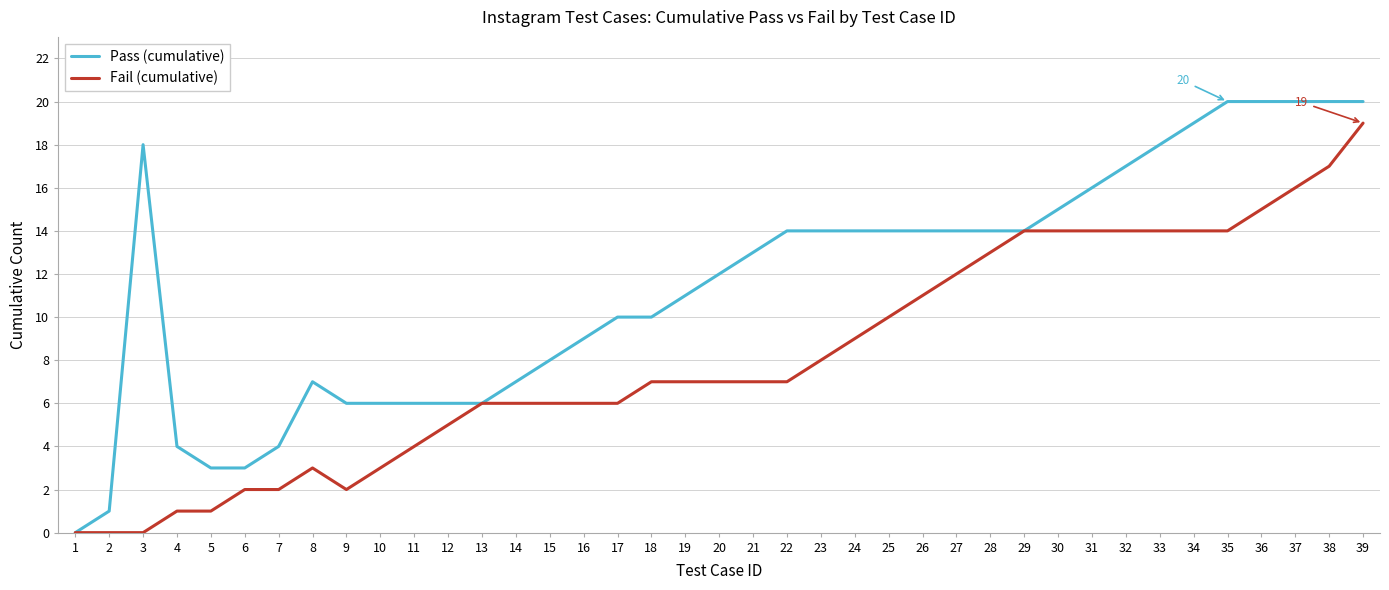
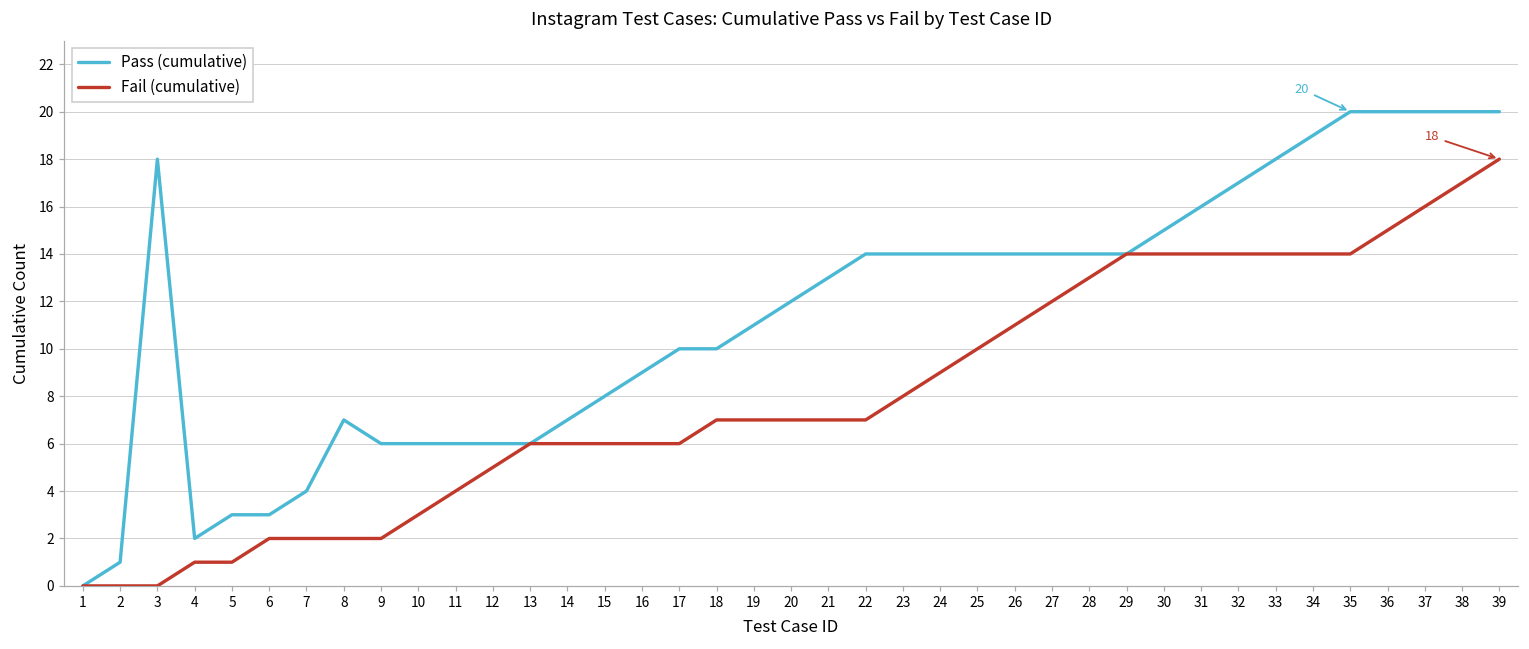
  {
    "Pass (cumulative)": {
      "2": 1,
      "3": 18,
-     "4": 4,
+     "4": 2,
      "5": 3,
      "6": 3,
      "7": 4,
      "8": 7,
      "9": 6,
      "10": 6,
      "11": 6,
      "12": 6,
      "14": 7,
      "15": 8,
      "16": 9,
      "17": 10,
      "18": 10,
      "19": 11,
      "20": 12,
      "21": 13,
      "22": 14,
      "23": 14,
      "24": 14,
      "25": 14,
      "26": 14,
      "27": 14,
      "28": 14,
      "30": 15,
      "31": 16,
      "32": 17,
      "33": 18,
      "34": 19,
      "36": 20,
      "39": 20
    },
    "Fail (cumulative)": {
-     "8": 3,
-     "39": 19
+     "8": 2,
+     "39": 18
    }
  }
